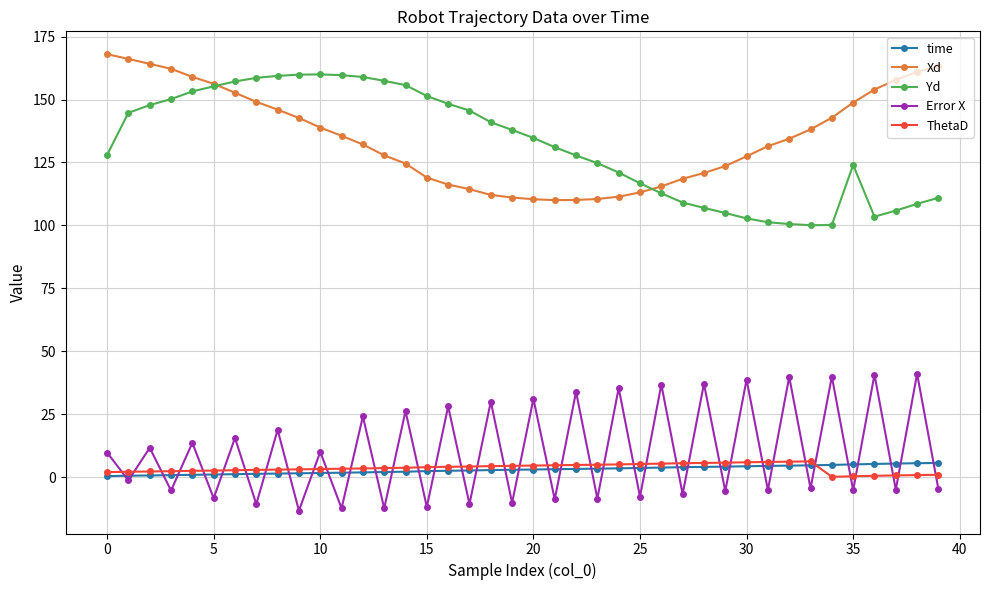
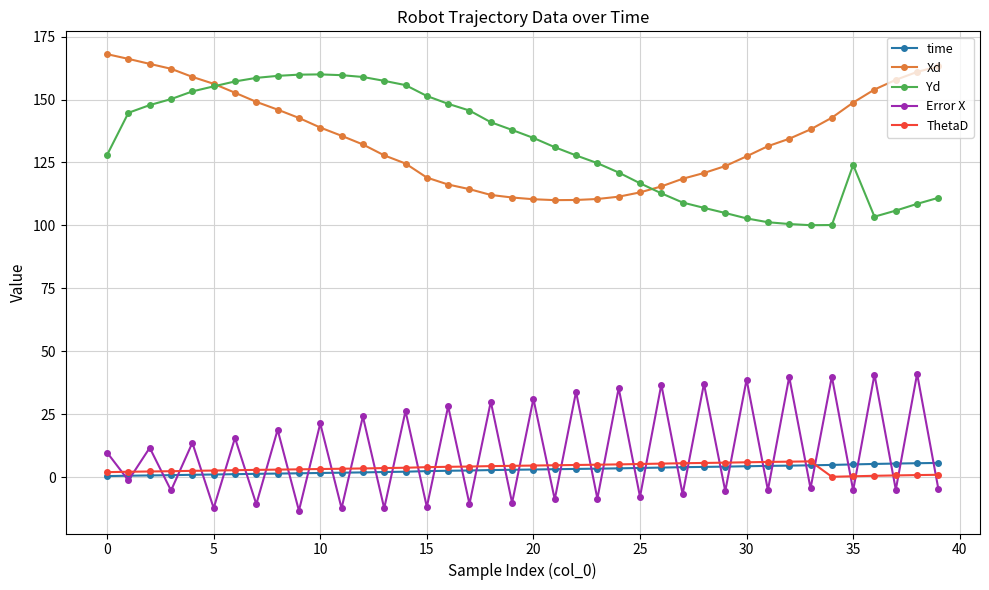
  {
    "time": {
      "0": 0,
      "5": 1,
      "10": 2,
      "15": 2,
      "20": 3,
      "25": 4,
      "30": 4,
      "35": 5
    },
    "Yd": {
      "0": 128,
      "5": 155,
      "10": 160,
      "15": 151,
      "20": 135,
      "25": 117,
      "30": 103,
      "35": 124
    },
    "Error X": {
      "0": 10,
-     "5": -8,
-     "10": 10,
+     "5": -12,
+     "10": 21,
      "15": -12,
      "20": 31,
      "25": -8,
      "30": 39,
      "35": -5
    }
  }
